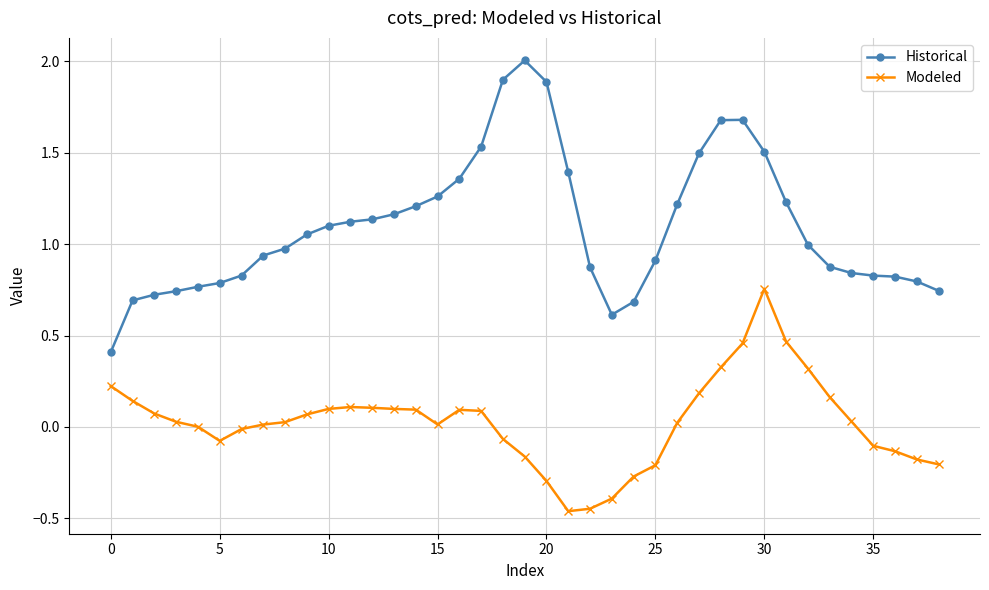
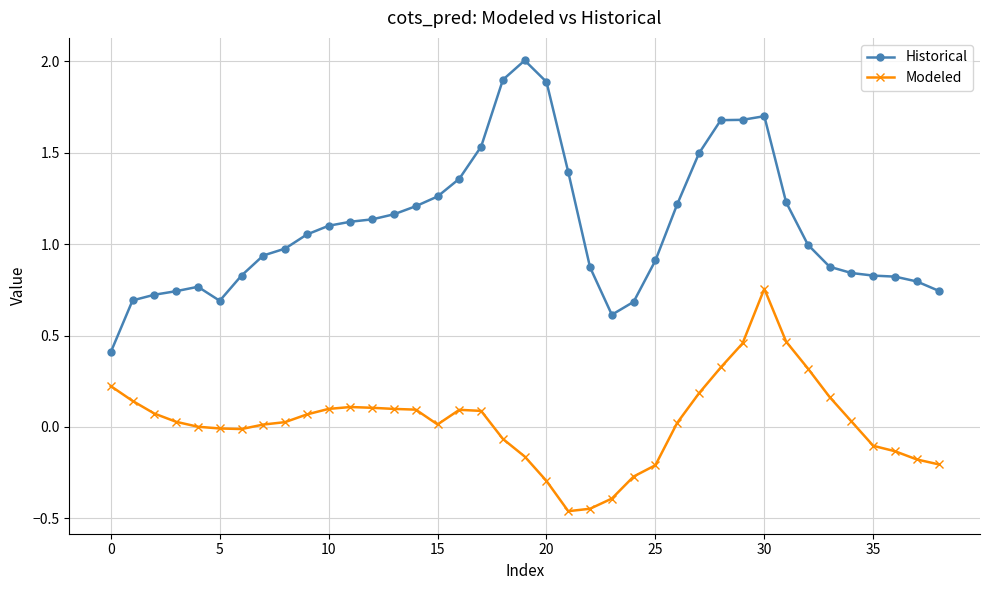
  {
    "Historical": {
      "0": 0.41,
-     "5": 0.79,
+     "5": 0.69,
      "10": 1.10,
      "15": 1.26,
      "20": 1.89,
      "25": 0.91,
-     "30": 1.51,
+     "30": 1.70,
      "35": 0.83
    },
    "Modeled": {
      "0": 0.22,
-     "5": -0.08,
+     "5": -0.01,
      "10": 0.10,
      "15": 0.01,
      "20": -0.29,
      "25": -0.21,
      "30": 0.76,
      "35": -0.10
    }
  }
